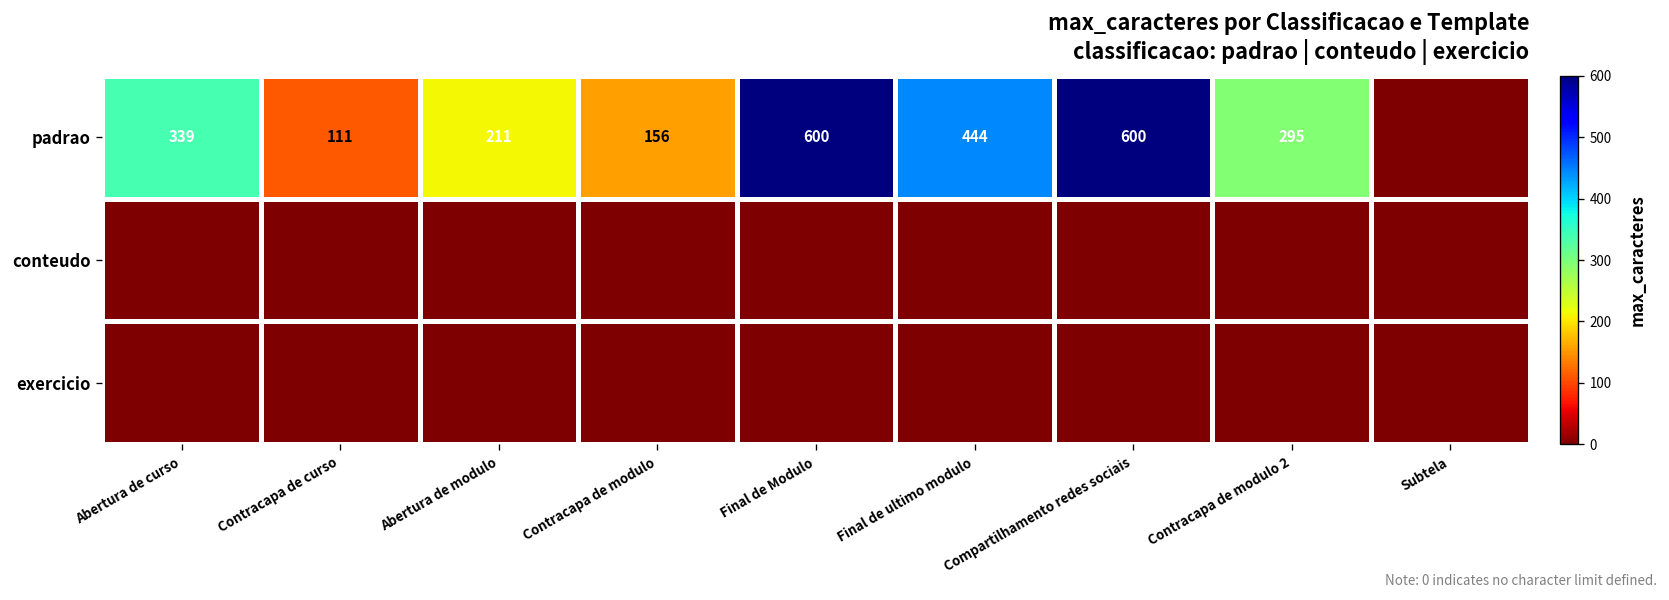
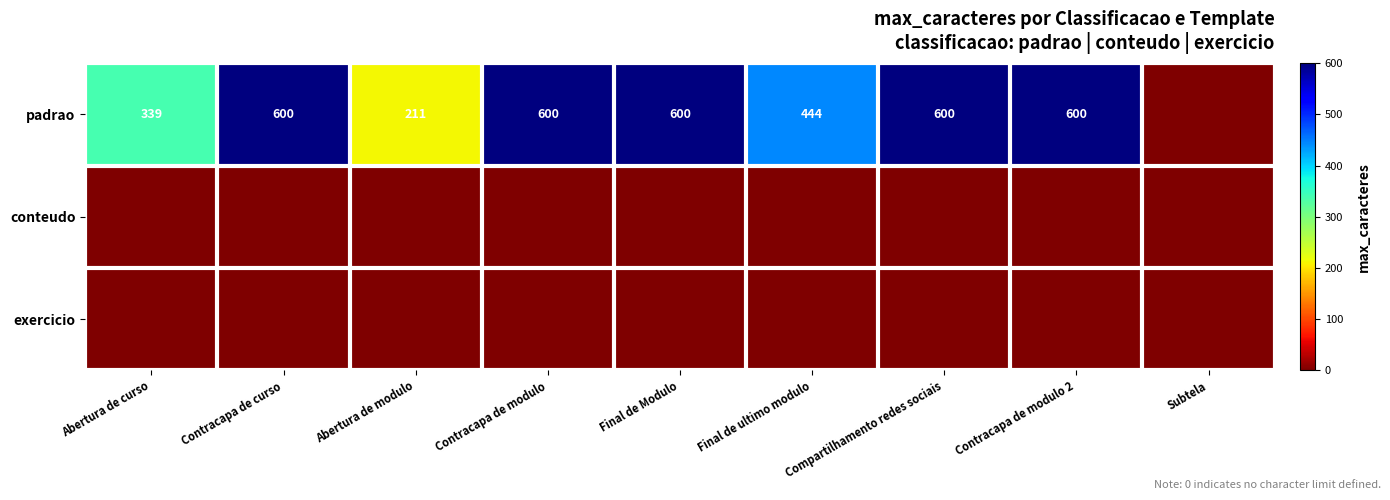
  {
    "padrao": {
      "Abertura de curso": 339,
-     "Contracapa de curso": 111,
+     "Contracapa de curso": 600,
      "Abertura de modulo": 211,
-     "Contracapa de modulo": 156,
+     "Contracapa de modulo": 600,
      "Final de Modulo": 600,
      "Final de ultimo modulo": 444,
      "Compartilhamento redes sociais": 600,
-     "Contracapa de modulo 2": 295
+     "Contracapa de modulo 2": 600
    }
  }
